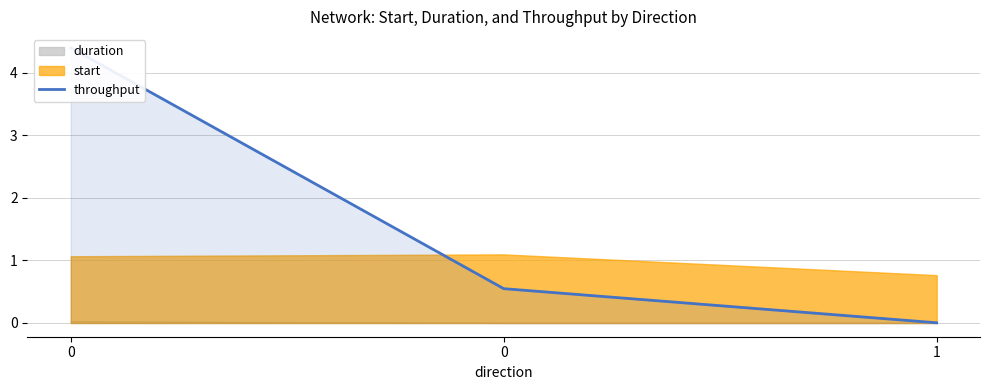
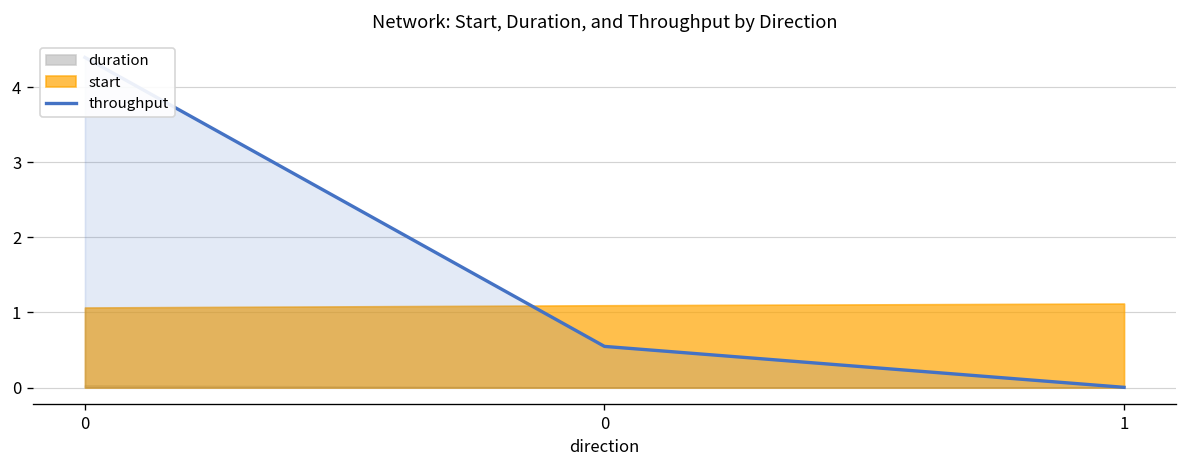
  {
    "start": {
-     "1": 0.8
+     "1": 1.1
    }
  }
